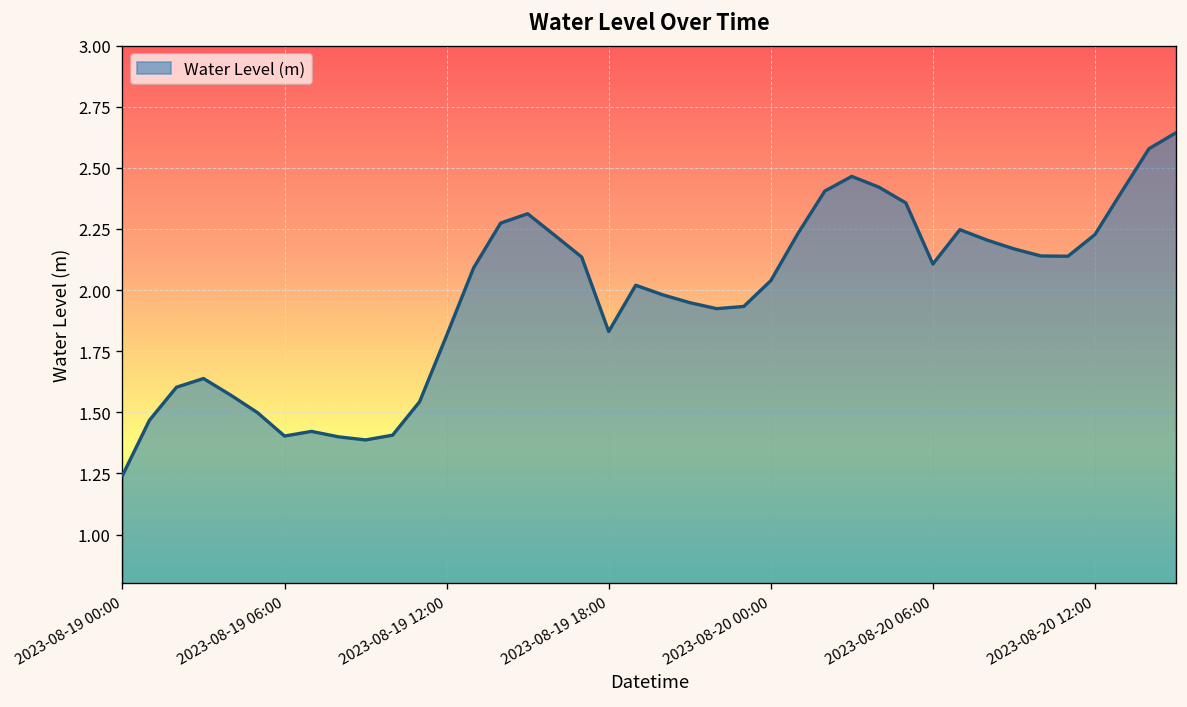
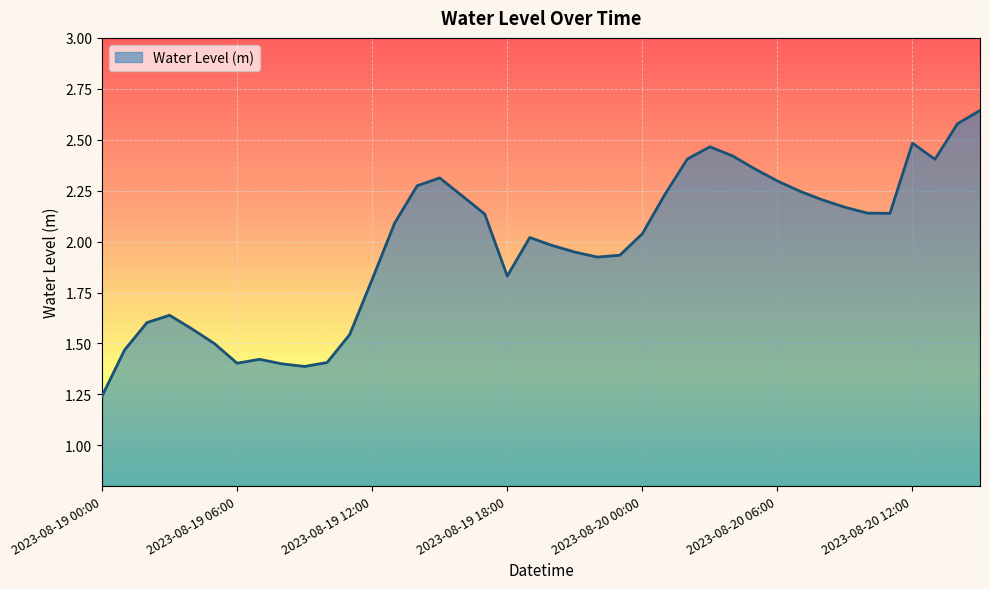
  {
    "2023-08-19 00:00": 1.24,
    "2023-08-19 06:00": 1.40,
    "2023-08-19 12:00": 1.81,
    "2023-08-19 18:00": 1.83,
    "2023-08-20 00:00": 2.04,
-   "2023-08-20 06:00": 2.11,
-   "2023-08-20 12:00": 2.23
+   "2023-08-20 06:00": 2.30,
+   "2023-08-20 12:00": 2.48
  }
